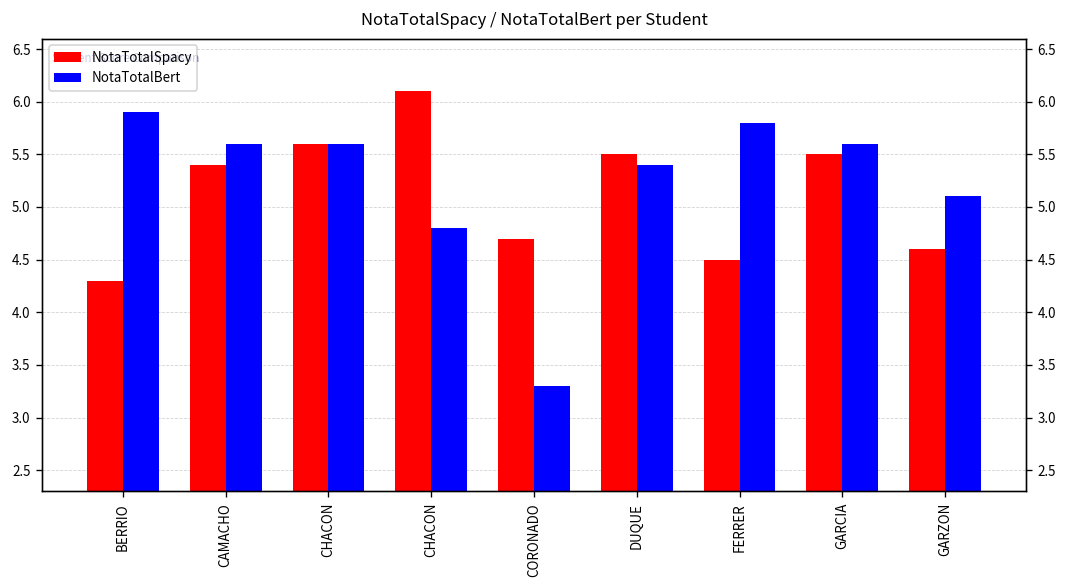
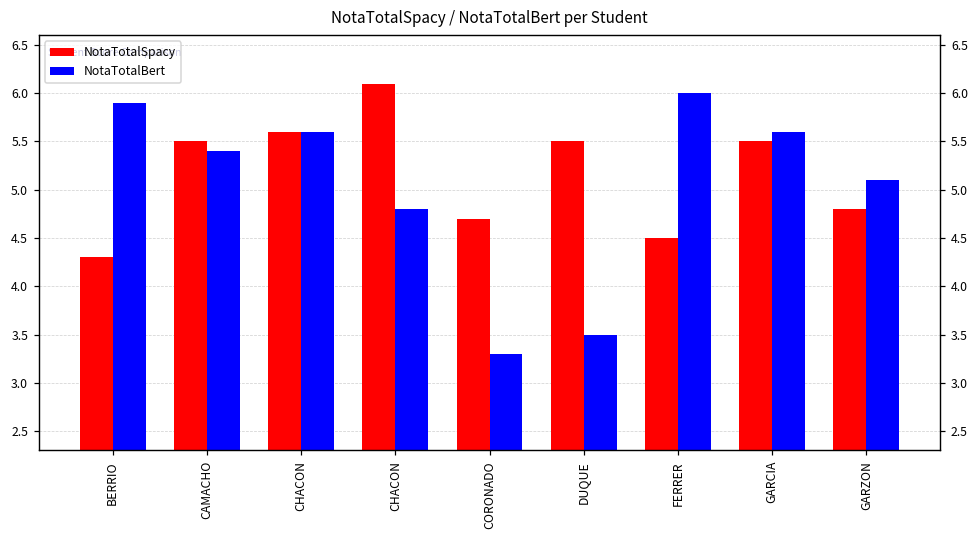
  {
    "NotaTotalSpacy": {
      "BERRIO": 4.3,
-     "CAMACHO": 5.4,
+     "CAMACHO": 5.5,
      "CORONADO": 4.7,
      "DUQUE": 5.5,
      "FERRER": 4.5,
      "GARCIA": 5.5,
-     "GARZON": 4.6
+     "GARZON": 4.8
    },
    "NotaTotalBert": {
      "BERRIO": 5.9,
-     "CAMACHO": 5.6,
+     "CAMACHO": 5.4,
      "CORONADO": 3.3,
-     "DUQUE": 5.4,
-     "FERRER": 5.8,
+     "DUQUE": 3.5,
+     "FERRER": 6.0,
      "GARCIA": 5.6,
      "GARZON": 5.1
    }
  }
